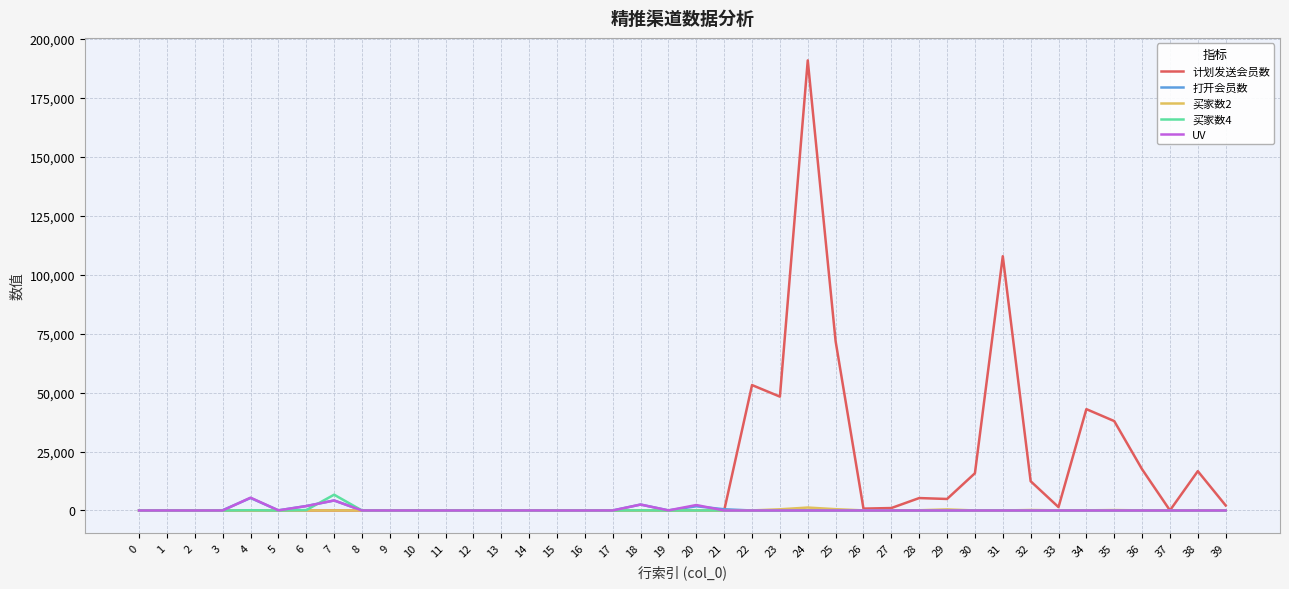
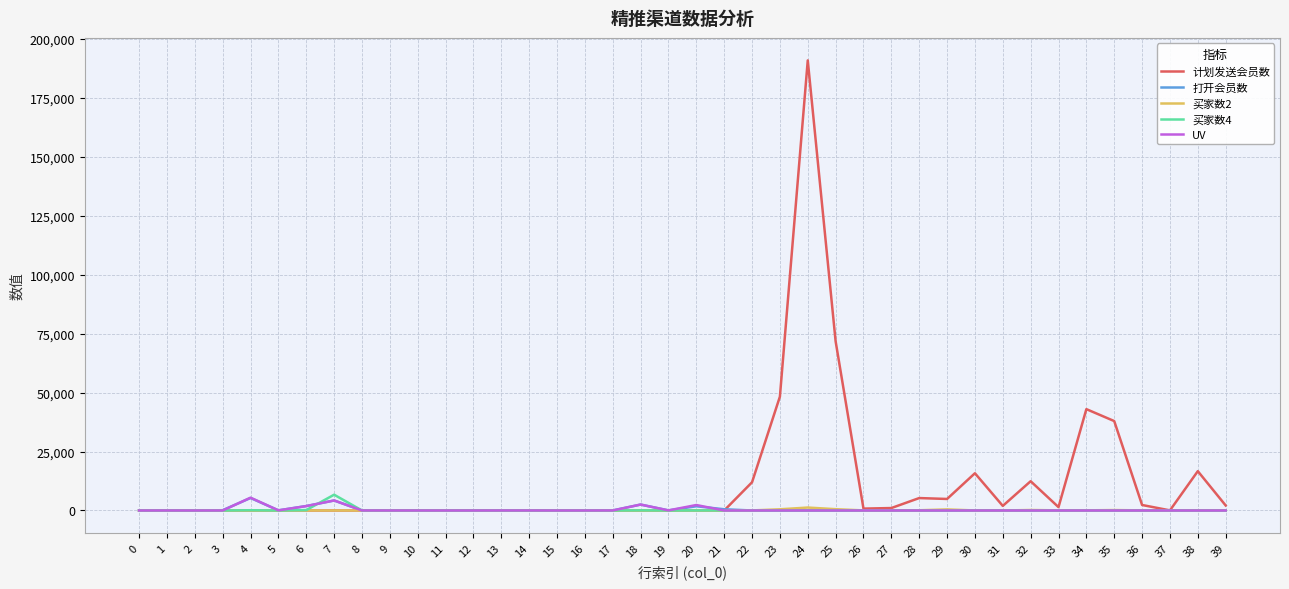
  {
    "计划发送会员数": {
-     "22": "53,000",
+     "22": "12,000",
      "23": "48,000",
      "24": "191,000",
      "25": "72,000",
      "28": "5,000",
      "29": "5,000",
      "30": "16,000",
-     "31": "108,000",
+     "31": "2,000",
      "32": "12,000",
      "33": "1,000",
      "34": "43,000",
      "35": "38,000",
-     "36": "17,000",
+     "36": "2,000",
      "38": "17,000",
      "39": "2,000"
    },
    "买家数2": {
      "24": "1,000"
    },
    "买家数4": {
      "7": "7,000"
    }
  }
